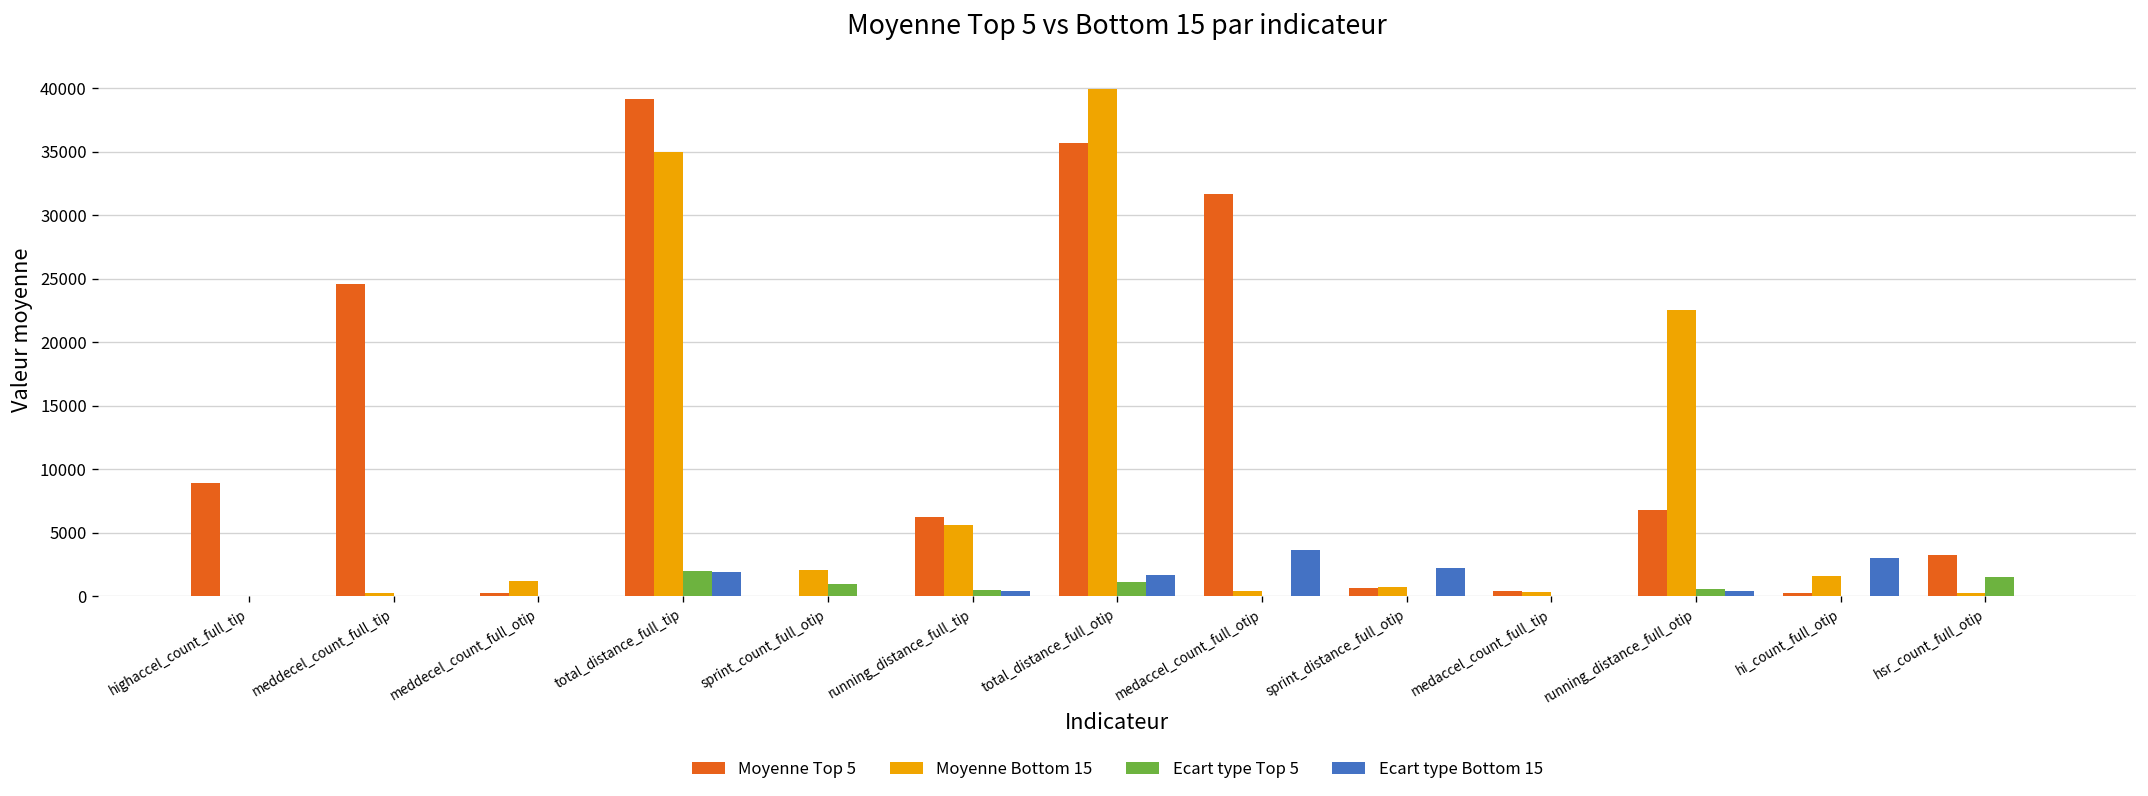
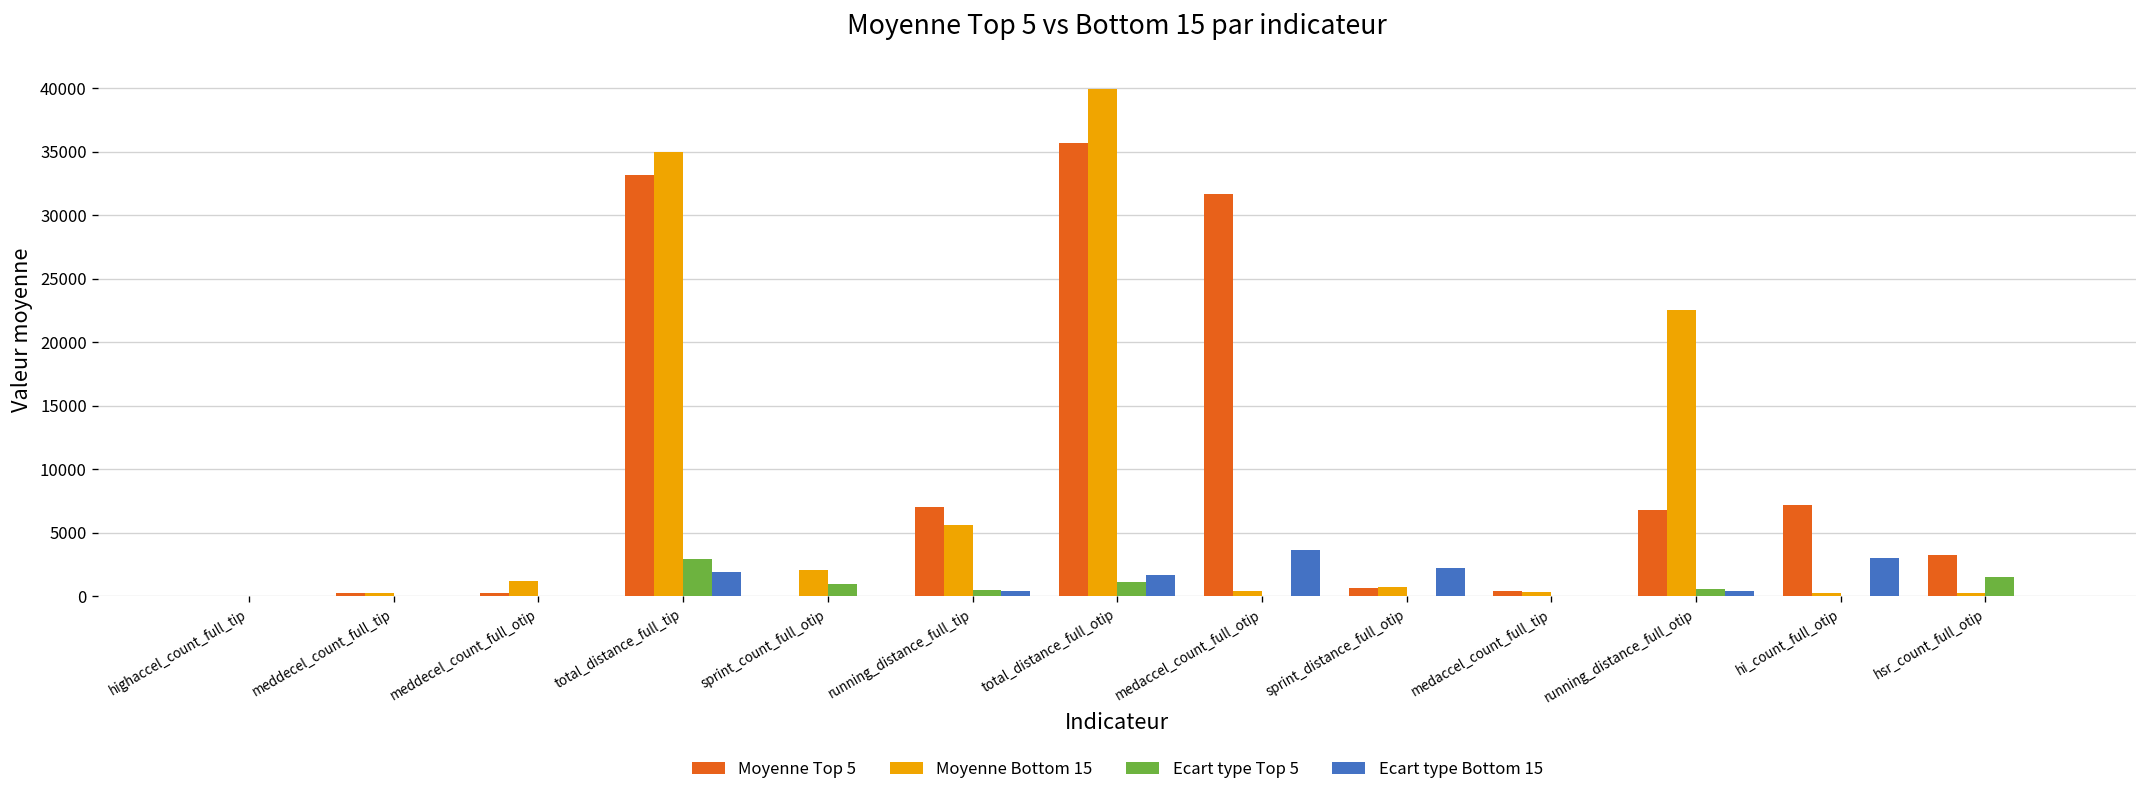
  {
    "Moyenne Top 5": {
-     "highaccel_count_full_tip": 8900,
-     "meddecel_count_full_tip": 24600,
+     "highaccel_count_full_tip": 0,
+     "meddecel_count_full_tip": 300,
      "meddecel_count_full_otip": 300,
-     "total_distance_full_tip": 39200,
-     "running_distance_full_tip": 6200,
+     "total_distance_full_tip": 33100,
+     "running_distance_full_tip": 7100,
      "total_distance_full_otip": 35700,
      "medaccel_count_full_otip": 31700,
      "sprint_distance_full_otip": 700,
      "medaccel_count_full_tip": 400,
      "running_distance_full_otip": 6800,
-     "hi_count_full_otip": 300,
+     "hi_count_full_otip": 7200,
      "hsr_count_full_otip": 3300
    },
    "Moyenne Bottom 15": {
      "meddecel_count_full_tip": 300,
      "meddecel_count_full_otip": 1200,
      "total_distance_full_tip": 34900,
      "sprint_count_full_otip": 2100,
      "running_distance_full_tip": 5600,
      "total_distance_full_otip": 39900,
      "medaccel_count_full_otip": 400,
      "sprint_distance_full_otip": 700,
      "medaccel_count_full_tip": 400,
      "running_distance_full_otip": 22600,
-     "hi_count_full_otip": 1600,
+     "hi_count_full_otip": 300,
      "hsr_count_full_otip": 300
    },
    "Ecart type Top 5": {
-     "total_distance_full_tip": 2000,
+     "total_distance_full_tip": 2900,
      "sprint_count_full_otip": 1000,
      "running_distance_full_tip": 500,
      "total_distance_full_otip": 1100,
      "running_distance_full_otip": 600,
      "hsr_count_full_otip": 1500
    },
    "Ecart type Bottom 15": {
      "total_distance_full_tip": 1900,
      "running_distance_full_tip": 400,
      "total_distance_full_otip": 1700,
      "medaccel_count_full_otip": 3700,
      "sprint_distance_full_otip": 2200,
      "running_distance_full_otip": 400,
      "hi_count_full_otip": 3100
    }
  }
